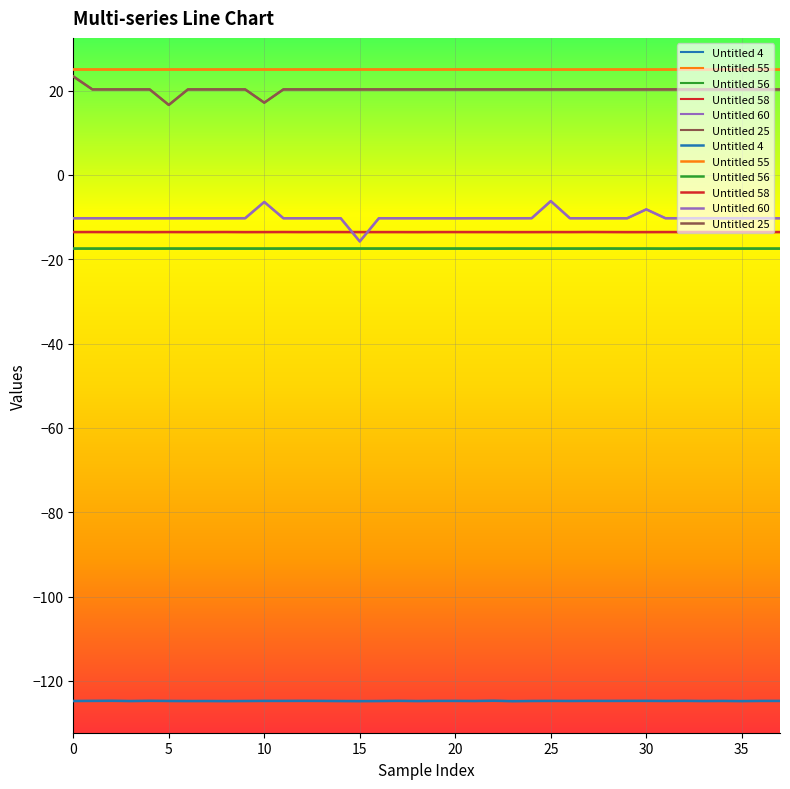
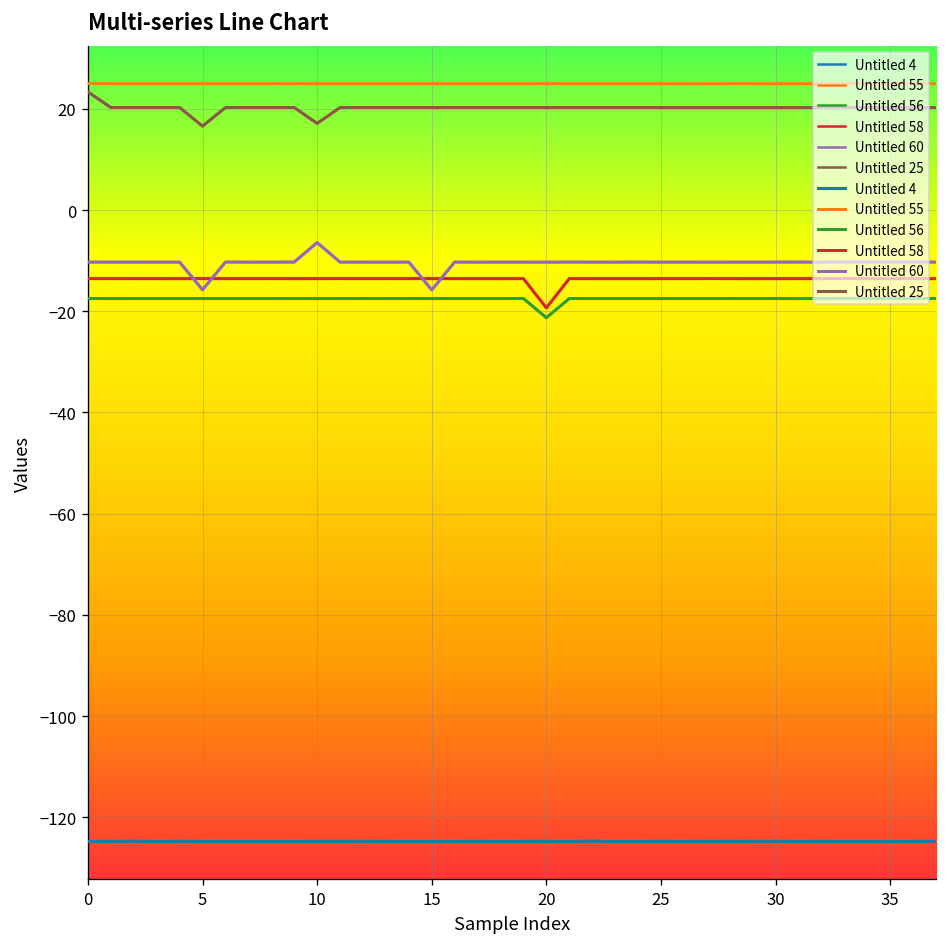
  {
    "Untitled 4": {
      "0": -125,
      "5": -125,
      "10": -125,
      "15": -125,
      "20": -125,
      "25": -125,
      "30": -125,
      "35": -125
    },
    "Untitled 55": {
      "0": 25,
      "5": 25,
      "10": 25,
      "15": 25,
      "20": 25,
      "25": 25,
      "30": 25
    },
    "Untitled 56": {
      "0": -17,
      "5": -17,
      "10": -17,
      "15": -17,
-     "20": -17,
+     "20": -21,
      "25": -17,
      "30": -17,
      "35": -17
    },
    "Untitled 58": {
      "0": -14,
      "5": -14,
      "10": -14,
      "15": -14,
-     "20": -14,
+     "20": -19,
      "25": -14,
      "30": -14
    },
    "Untitled 60": {
      "0": -10,
-     "5": -10,
+     "5": -16,
      "10": -6,
      "15": -16,
      "20": -10,
-     "25": -6,
-     "30": -8
+     "25": -10,
+     "30": -10
    },
    "Untitled 25": {
      "0": 23,
      "5": 17,
      "10": 17,
      "15": 20,
      "20": 20,
      "25": 20,
      "30": 20
    }
  }
